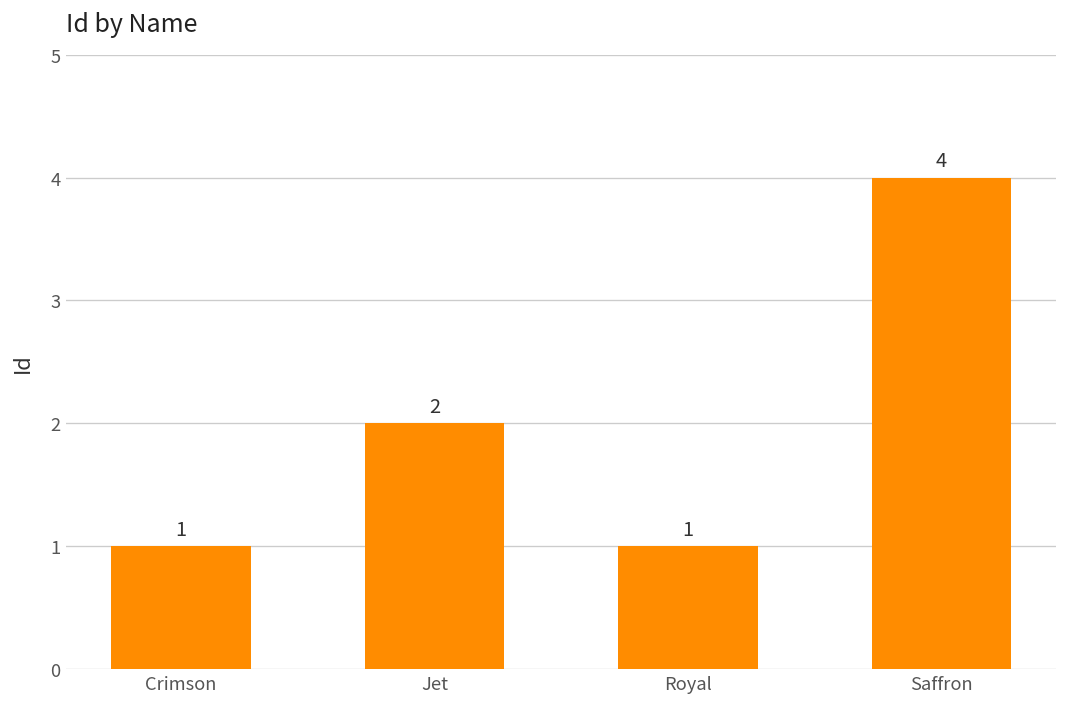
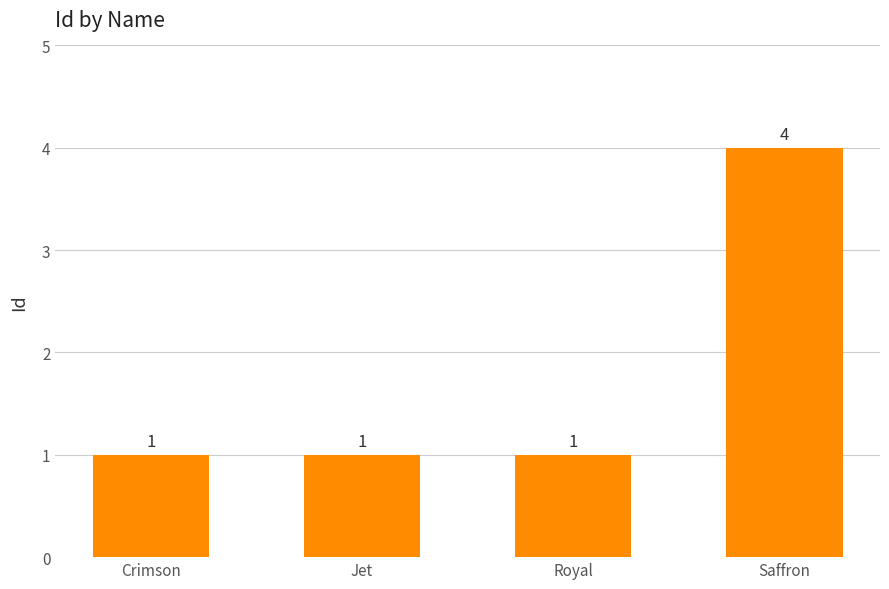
  {
    "Crimson": 1,
-   "Jet": 2,
+   "Jet": 1,
    "Royal": 1,
    "Saffron": 4
  }
